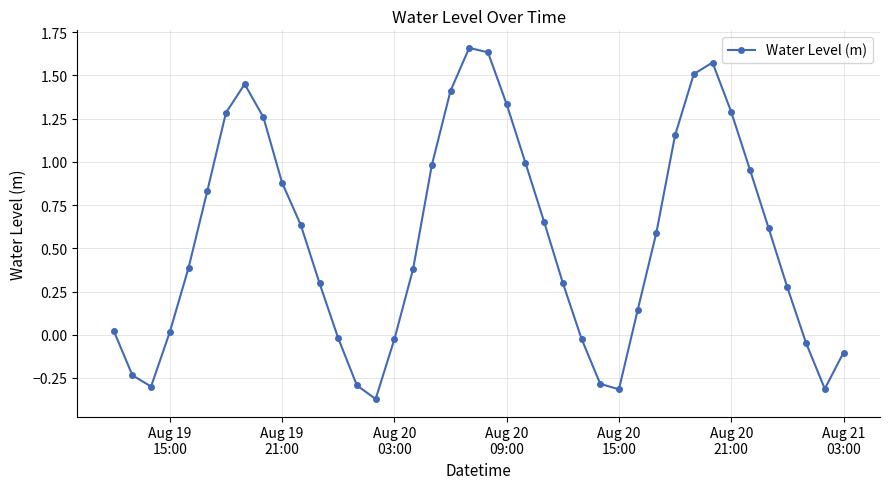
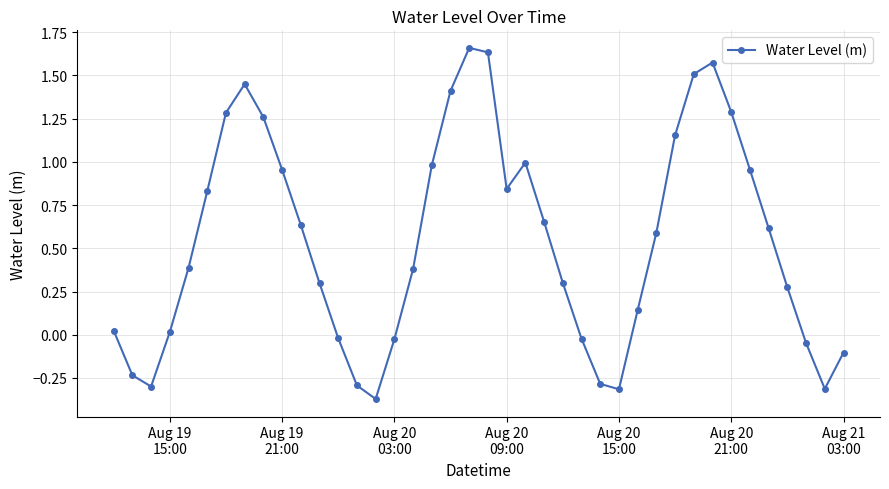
  {
    "Aug 19 15:00": 0.02,
-   "Aug 19 21:00": 0.88,
+   "Aug 19 21:00": 0.95,
    "Aug 20 03:00": -0.03,
-   "Aug 20 09:00": 1.33,
+   "Aug 20 09:00": 0.84,
    "Aug 20 15:00": -0.32,
    "Aug 20 21:00": 1.29,
    "Aug 21 03:00": -0.10
  }
